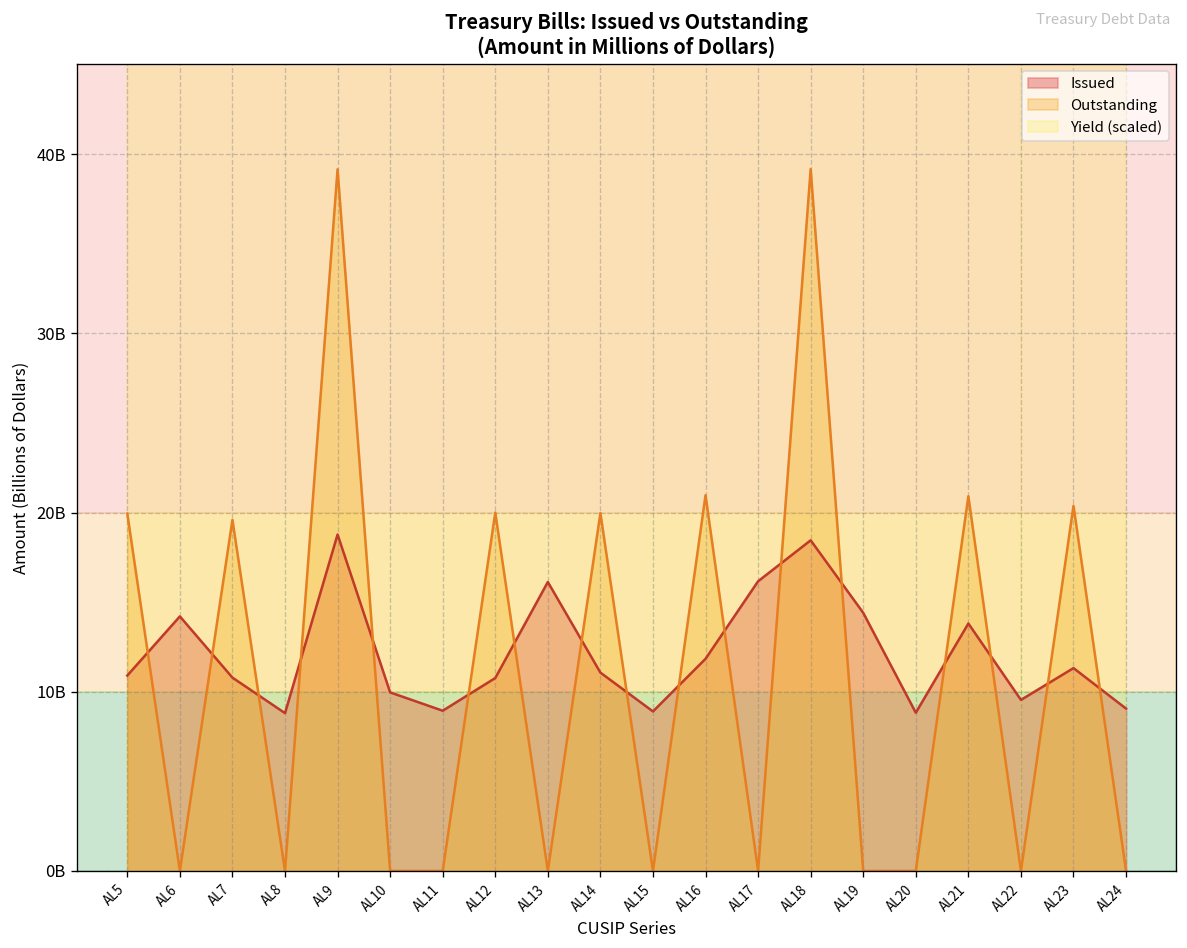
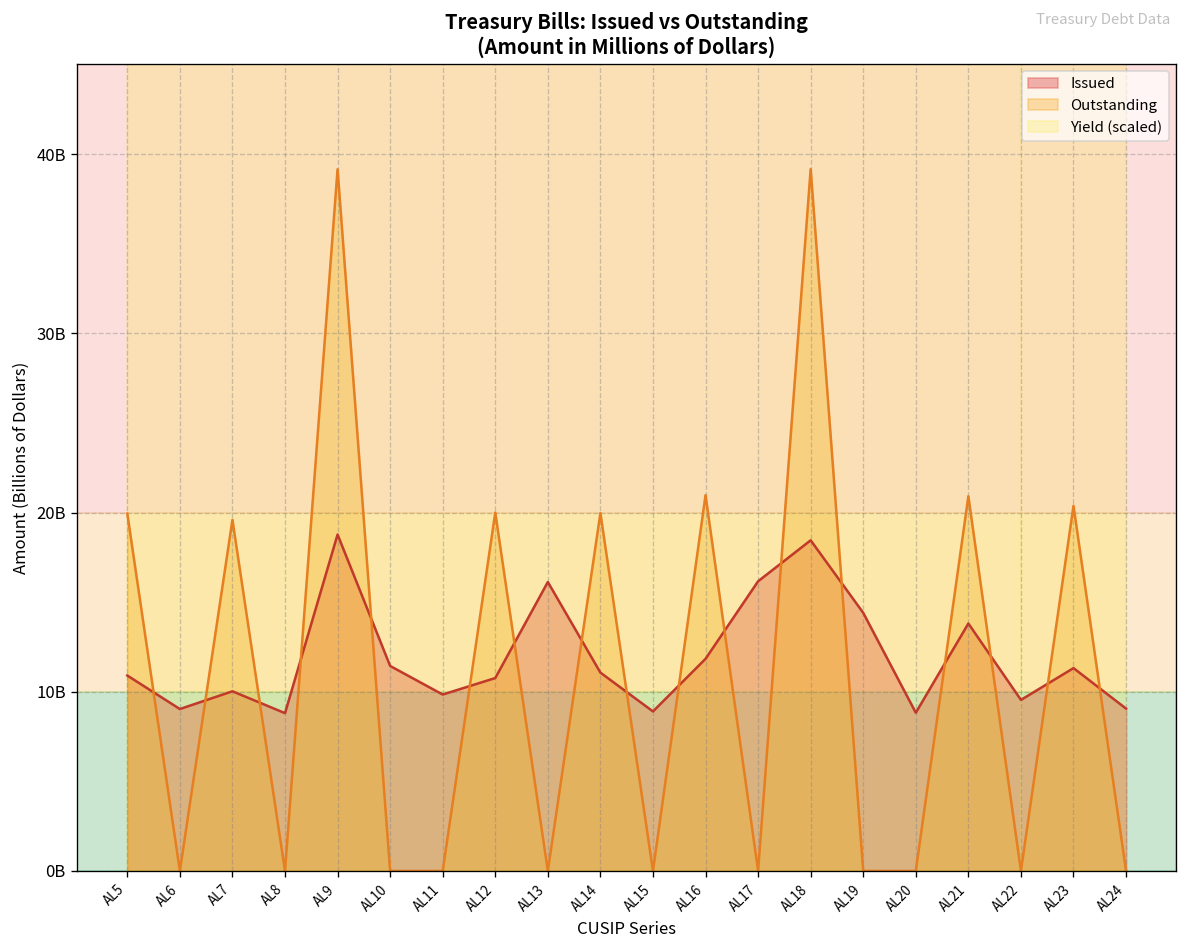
  {
    "Issued": {
      "AL5": 10900000000,
-     "AL6": 14200000000,
-     "AL7": 10800000000,
+     "AL6": 9000000000,
+     "AL7": 10000000000,
      "AL8": 8800000000,
      "AL9": 18800000000,
-     "AL10": 10000000000,
-     "AL11": 8900000000,
+     "AL10": 11400000000,
+     "AL11": 9800000000,
      "AL12": 10800000000,
      "AL13": 16100000000,
      "AL14": 11100000000,
      "AL15": 8900000000,
      "AL16": 11800000000,
      "AL17": 16200000000,
      "AL18": 18500000000,
      "AL19": 14400000000,
      "AL20": 8800000000,
      "AL21": 13800000000,
      "AL22": 9500000000,
      "AL23": 11300000000,
      "AL24": 9100000000
    }
  }
